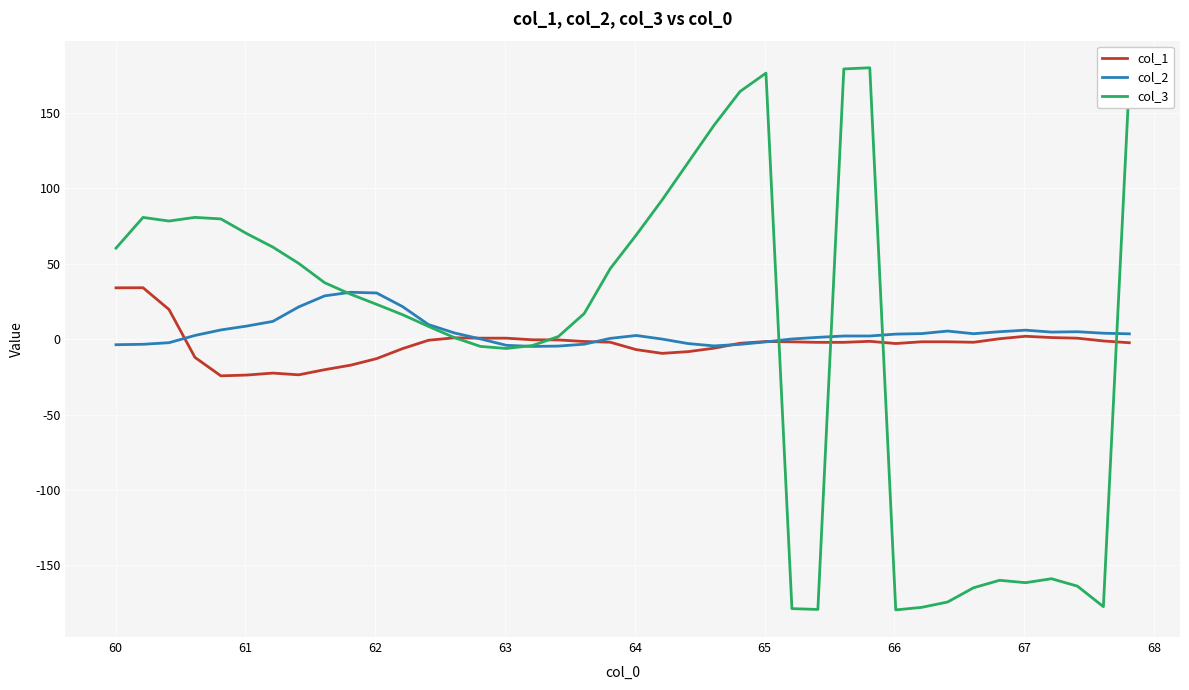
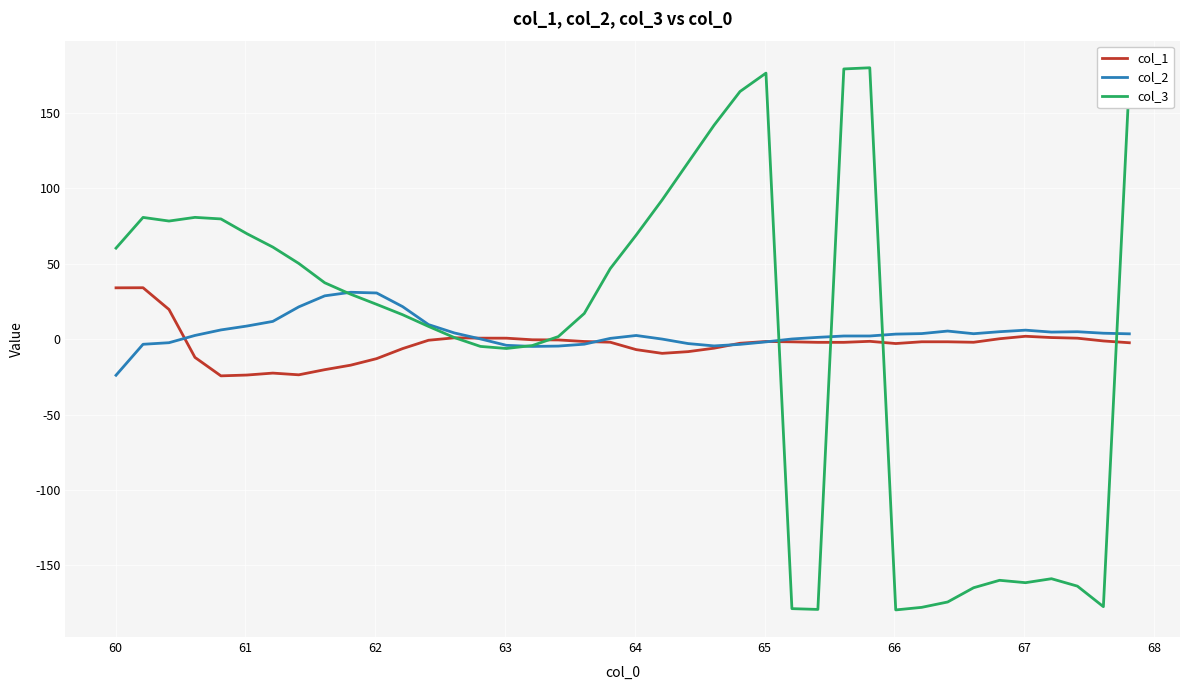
  {
    "col_1": {
      "60": 34
    },
    "col_2": {
-     "60": -4
+     "60": -24
    },
    "col_3": {
      "60": 60
    }
  }
